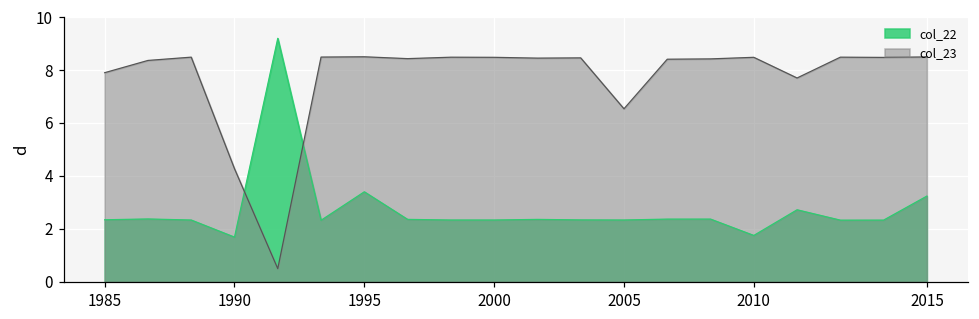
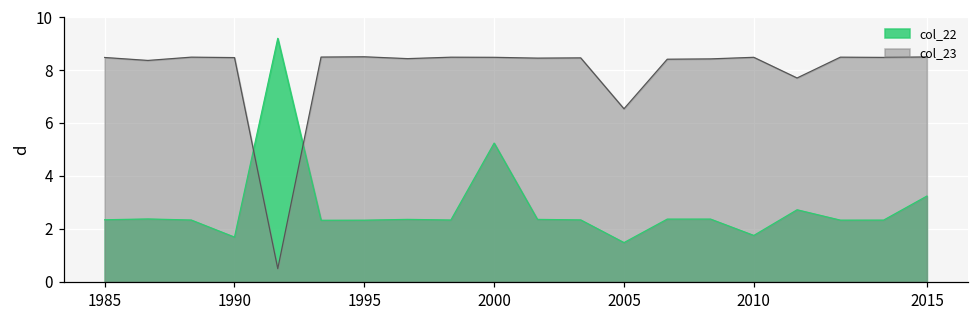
  {
    "col_22": {
      "1985": 2.3,
      "1990": 1.7,
-     "1995": 3.4,
-     "2000": 2.3,
-     "2005": 2.3,
+     "1995": 2.3,
+     "2000": 5.2,
+     "2005": 1.5,
      "2010": 1.8,
      "2015": 3.2
    },
    "col_23": {
-     "1985": 7.9,
-     "1990": 4.3,
+     "1985": 8.5,
+     "1990": 8.5,
      "1995": 8.5,
      "2000": 8.5,
      "2005": 6.5,
      "2010": 8.5,
      "2015": 8.5
    }
  }
